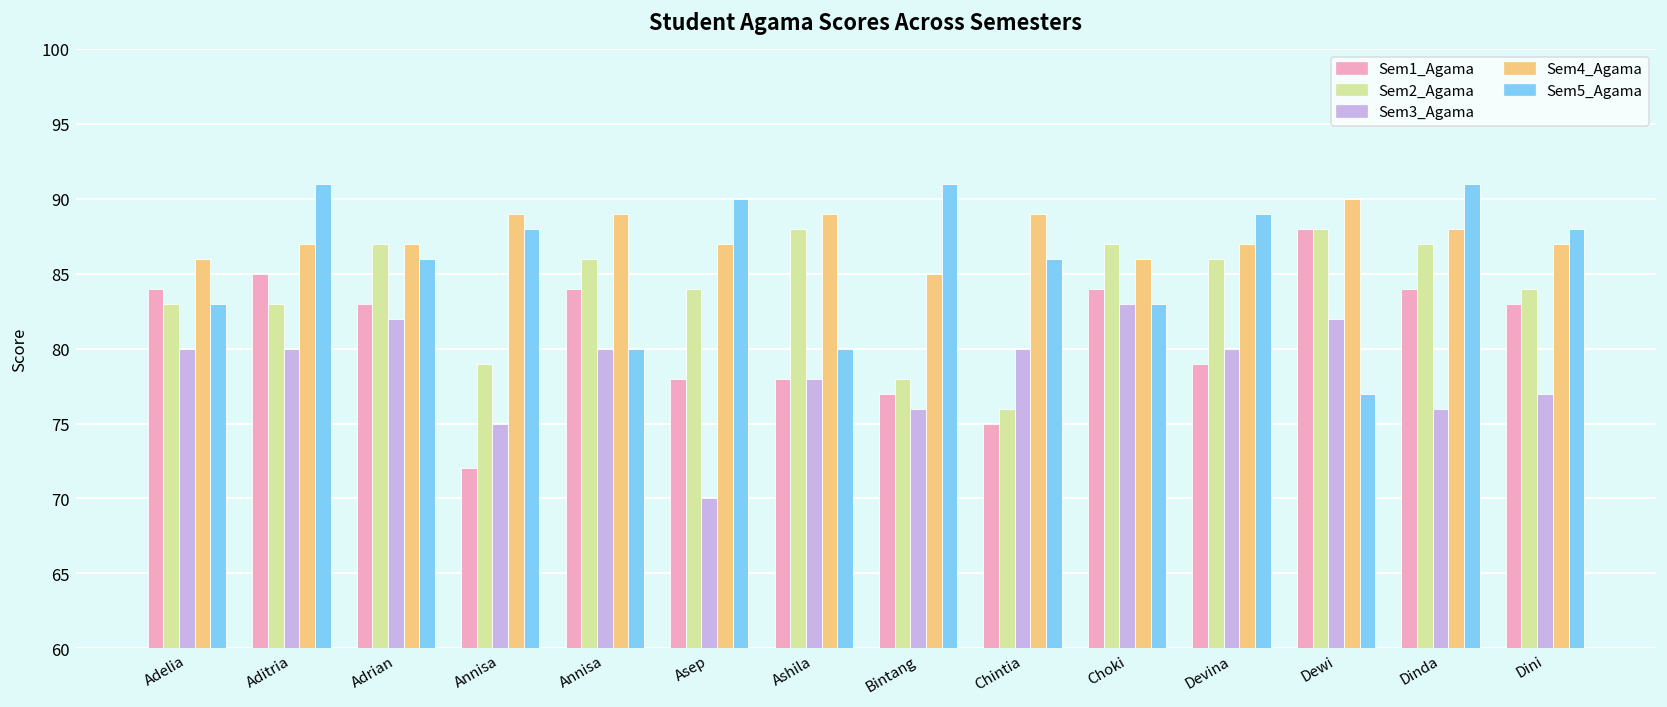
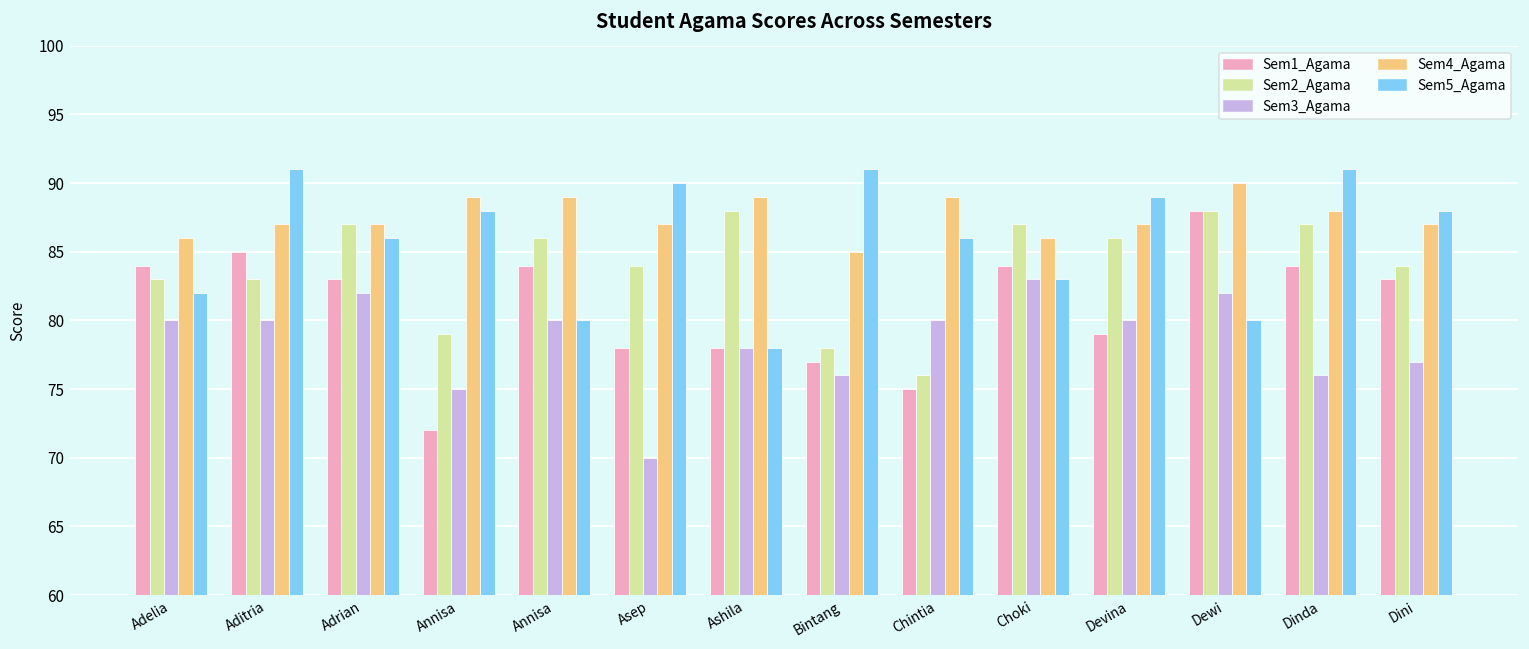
  {
    "Sem5_Agama": {
-     "Adelia": 83,
+     "Adelia": 82,
      "Aditria": 91,
      "Adrian": 86,
      "Asep": 90,
-     "Ashila": 80,
+     "Ashila": 78,
      "Bintang": 91,
      "Chintia": 86,
      "Choki": 83,
      "Devina": 89,
-     "Dewi": 77,
+     "Dewi": 80,
      "Dinda": 91,
      "Dini": 88
    }
  }
